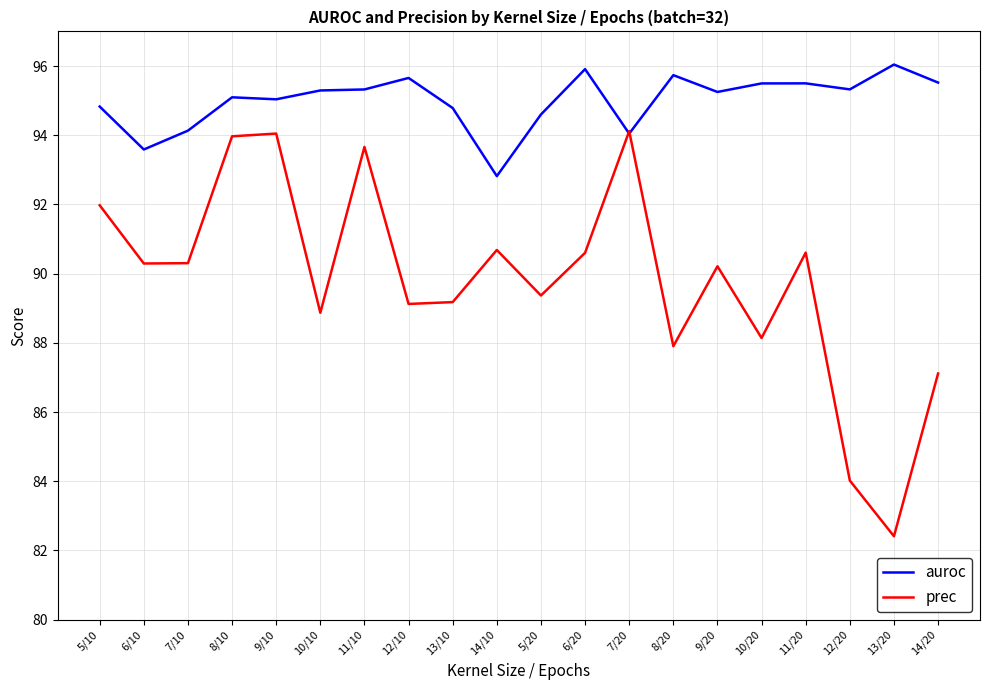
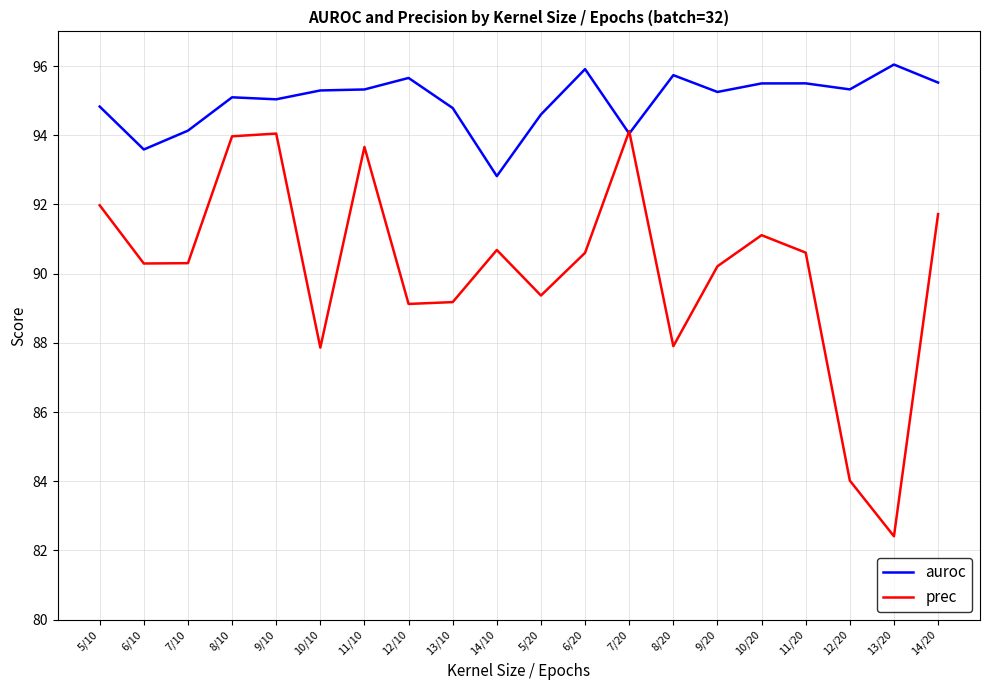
  {
    "auroc": {
      "5/10": 94.8,
      "6/10": 93.6,
      "7/10": 94.1,
      "8/10": 95.1,
      "9/10": 95.0,
      "10/10": 95.3,
      "11/10": 95.3,
      "12/10": 95.7,
      "13/10": 94.8,
      "14/10": 92.8,
      "5/20": 94.6,
      "6/20": 95.9,
      "8/20": 95.7,
      "9/20": 95.2,
      "10/20": 95.5,
      "11/20": 95.5,
      "12/20": 95.3,
      "13/20": 96.0,
      "14/20": 95.5
    },
    "prec": {
      "5/10": 92.0,
      "6/10": 90.3,
      "7/10": 90.3,
      "8/10": 94.0,
      "9/10": 94.0,
-     "10/10": 88.9,
+     "10/10": 87.9,
      "11/10": 93.7,
      "12/10": 89.1,
      "13/10": 89.2,
      "14/10": 90.7,
      "5/20": 89.4,
      "6/20": 90.6,
      "8/20": 87.9,
      "9/20": 90.2,
-     "10/20": 88.1,
+     "10/20": 91.1,
      "11/20": 90.6,
      "12/20": 84.0,
      "13/20": 82.4,
-     "14/20": 87.1
+     "14/20": 91.7
    }
  }
